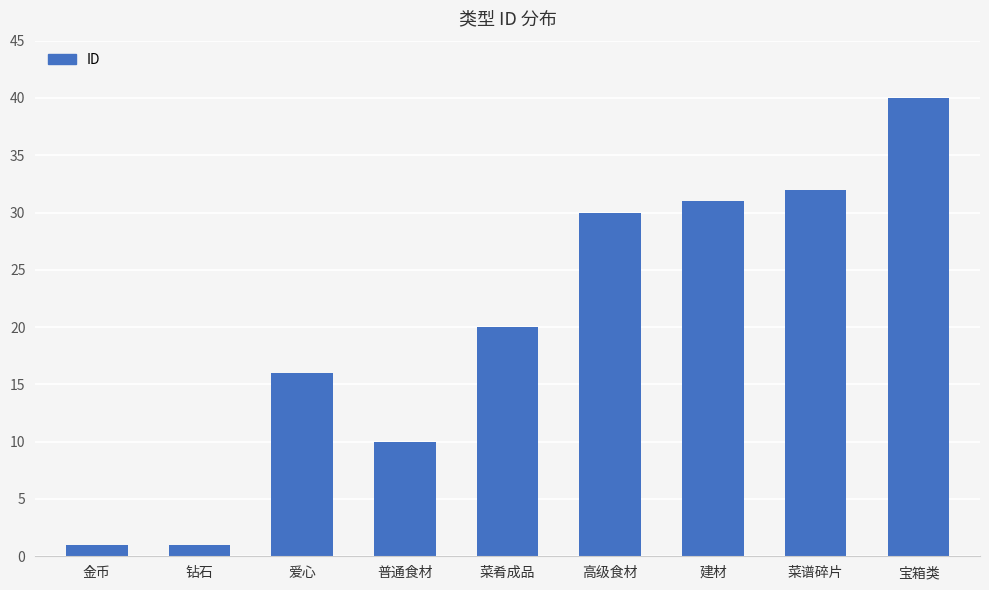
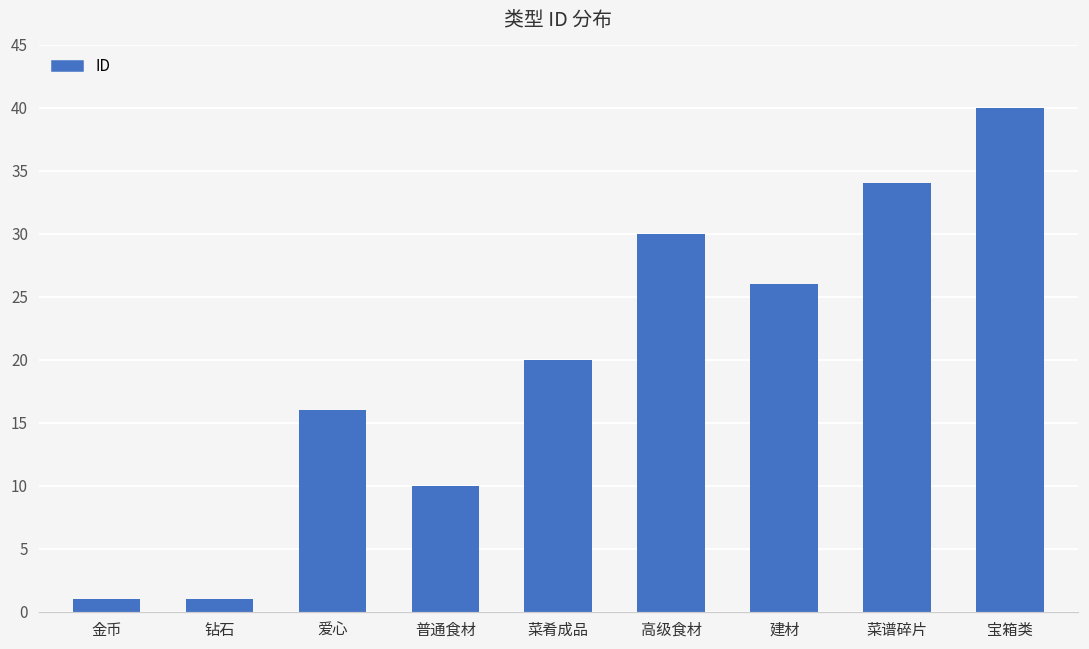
  {
    "金币": 1,
    "钻石": 1,
    "爱心": 16,
    "普通食材": 10,
    "菜肴成品": 20,
    "高级食材": 30,
-   "建材": 31,
-   "菜谱碎片": 32,
+   "建材": 26,
+   "菜谱碎片": 34,
    "宝箱类": 40
  }
